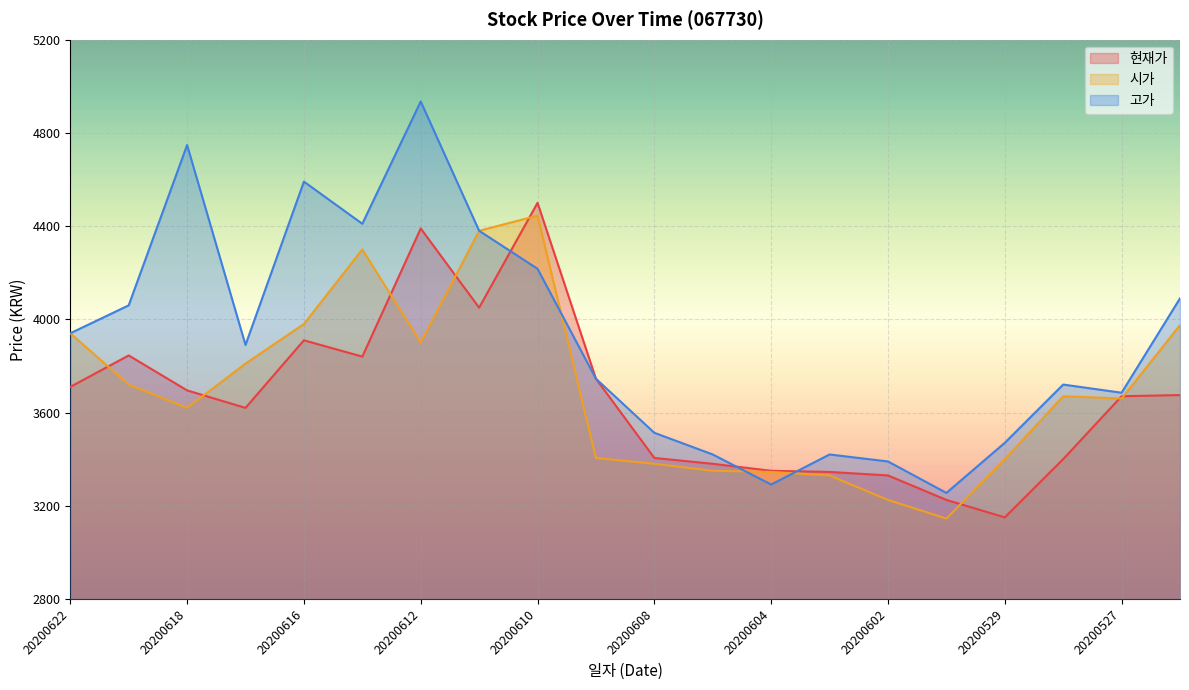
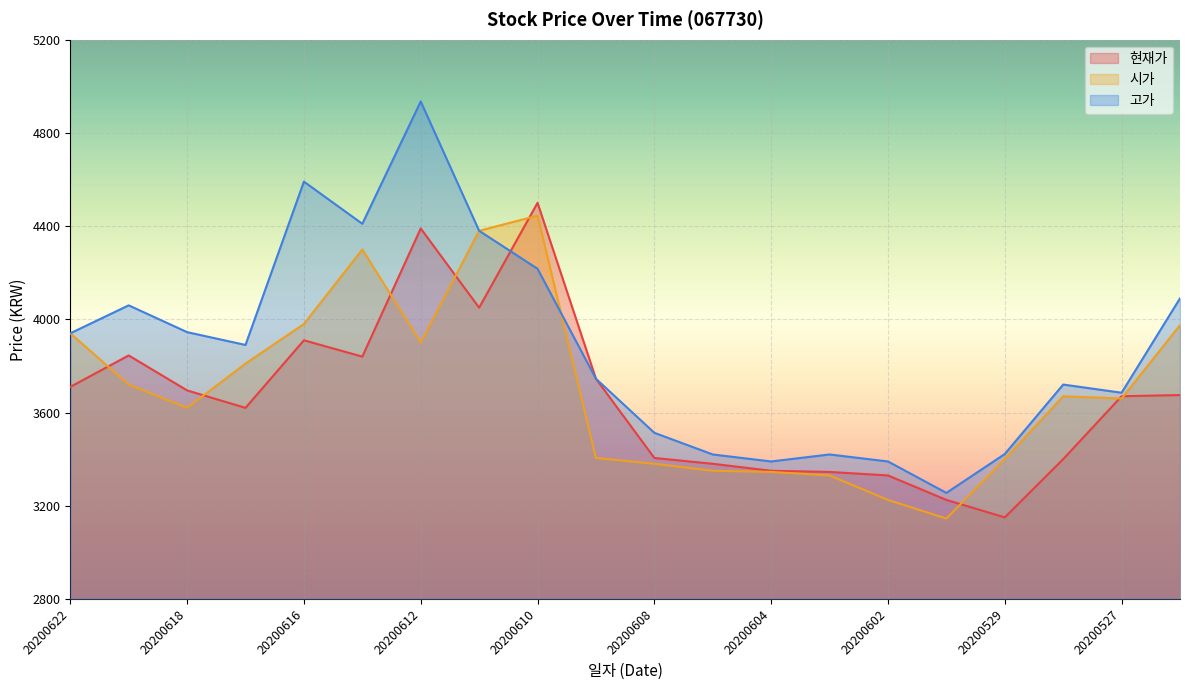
  {
    "고가": {
-     "20200618": 4750,
+     "20200618": 3950,
      "20200616": 4590,
      "20200612": 4940,
      "20200610": 4220,
      "20200608": 3510,
-     "20200604": 3290,
+     "20200604": 3390,
      "20200602": 3390,
-     "20200529": 3470,
+     "20200529": 3420,
      "20200527": 3690
    }
  }
